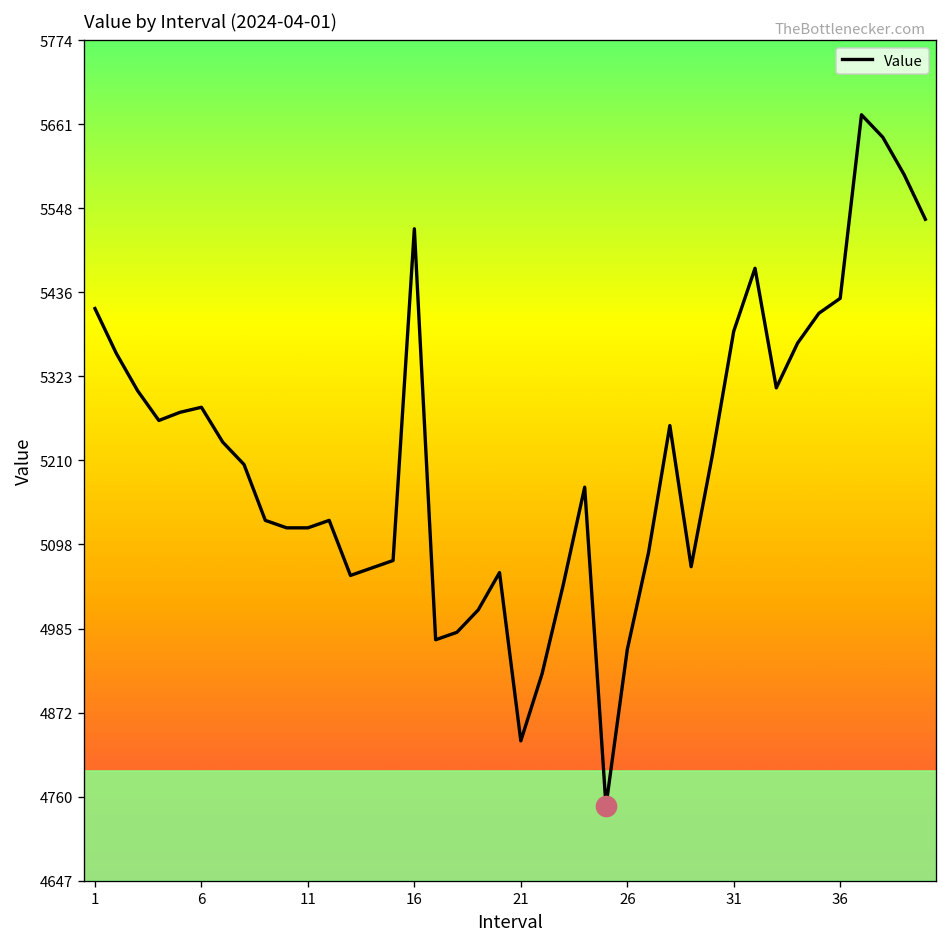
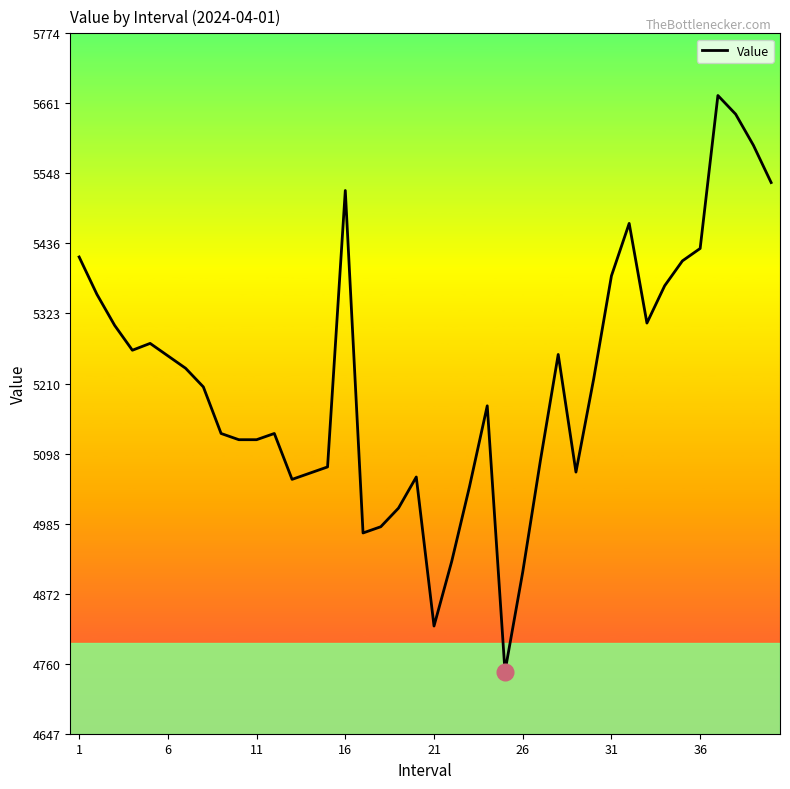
  {
    "Value": {
      "1": 5410,
-     "6": 5280,
+     "6": 5250,
      "11": 5120,
      "16": 5520,
-     "21": 4830,
-     "26": 4960,
+     "21": 4820,
+     "26": 4910,
      "31": 5380,
      "36": 5430
    }
  }
